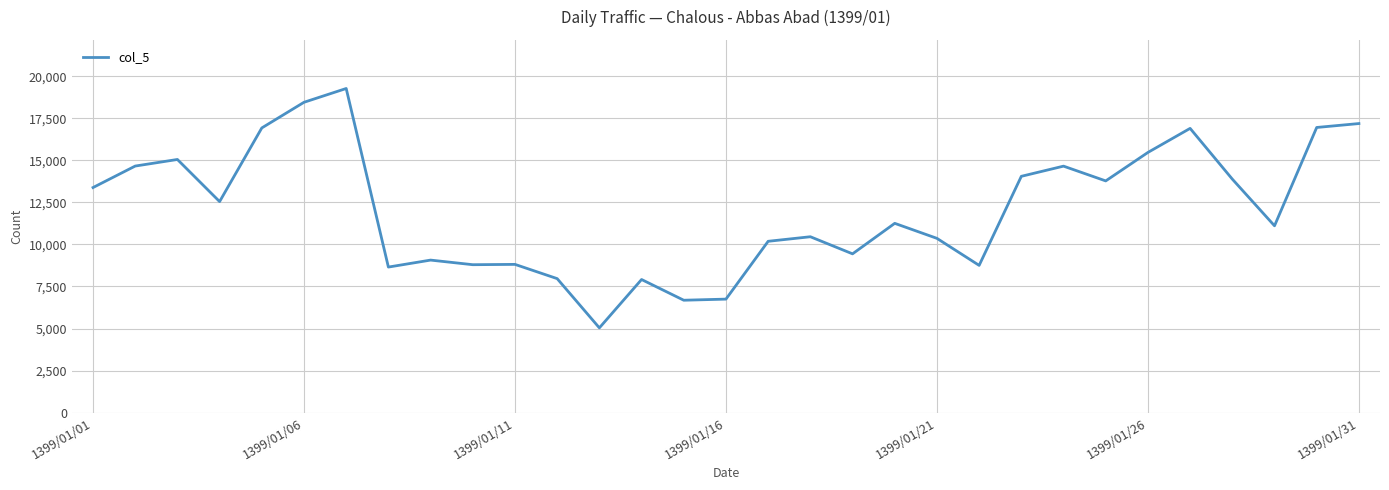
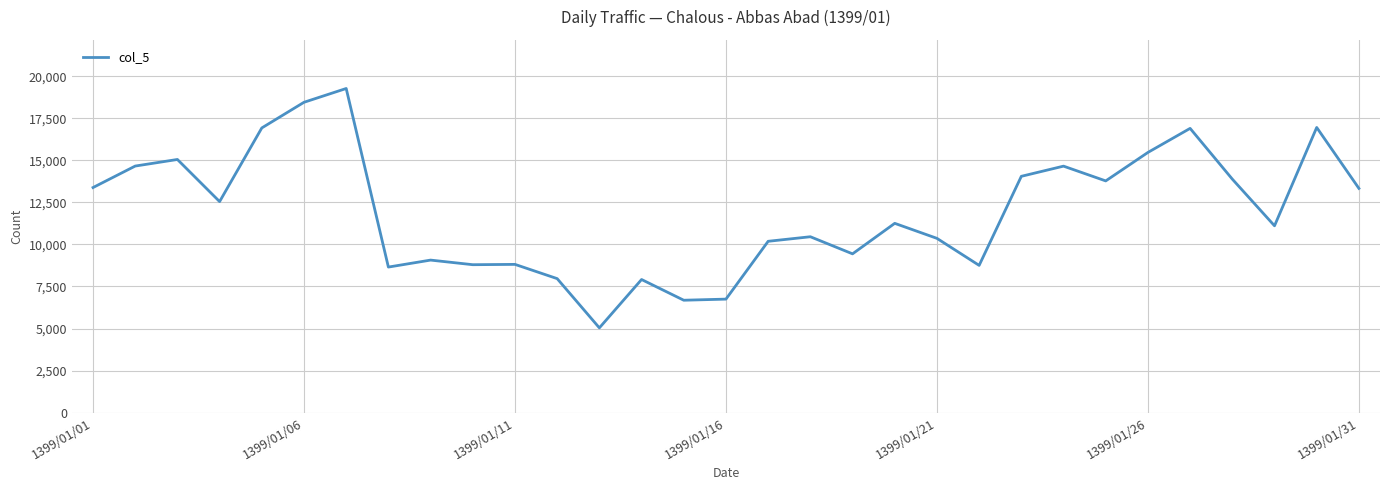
  {
    "1399/01/01": "13,400",
    "1399/01/06": "18,500",
    "1399/01/11": "8,800",
    "1399/01/16": "6,700",
    "1399/01/21": "10,400",
    "1399/01/26": "15,500",
-   "1399/01/31": "17,200"
+   "1399/01/31": "13,300"
  }
